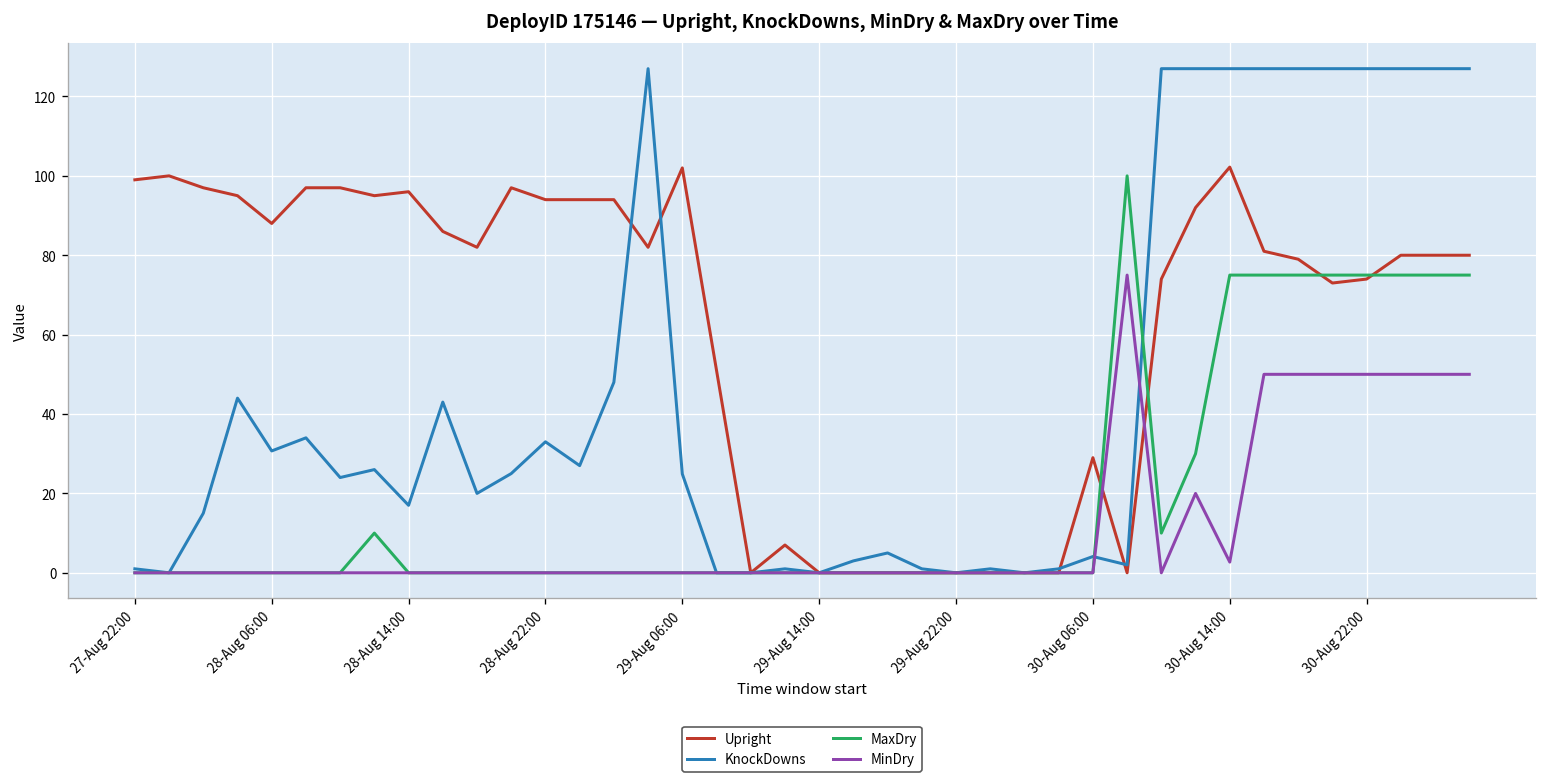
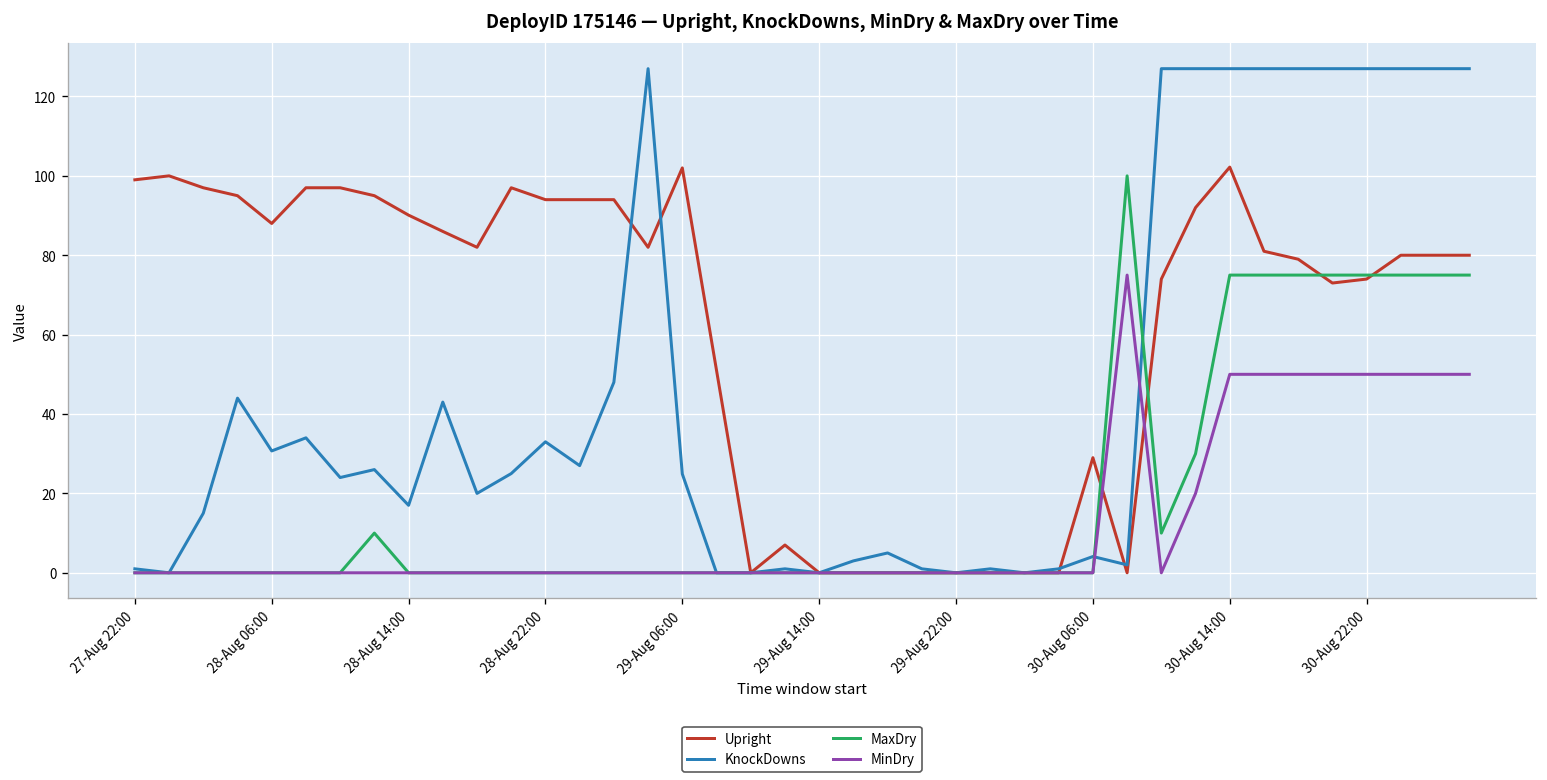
  {
    "Upright": {
      "27-Aug 22:00": 99,
      "28-Aug 06:00": 88,
-     "28-Aug 14:00": 96,
+     "28-Aug 14:00": 90,
      "28-Aug 22:00": 94,
      "29-Aug 06:00": 102,
      "30-Aug 06:00": 29,
      "30-Aug 14:00": 102,
      "30-Aug 22:00": 74
    },
    "KnockDowns": {
      "27-Aug 22:00": 1,
      "28-Aug 06:00": 31,
      "28-Aug 14:00": 17,
      "28-Aug 22:00": 33,
      "29-Aug 06:00": 25,
      "30-Aug 06:00": 4,
      "30-Aug 14:00": 127,
      "30-Aug 22:00": 127
    },
    "MaxDry": {
      "30-Aug 14:00": 75,
      "30-Aug 22:00": 75
    },
    "MinDry": {
-     "30-Aug 14:00": 3,
+     "30-Aug 14:00": 50,
      "30-Aug 22:00": 50
    }
  }
